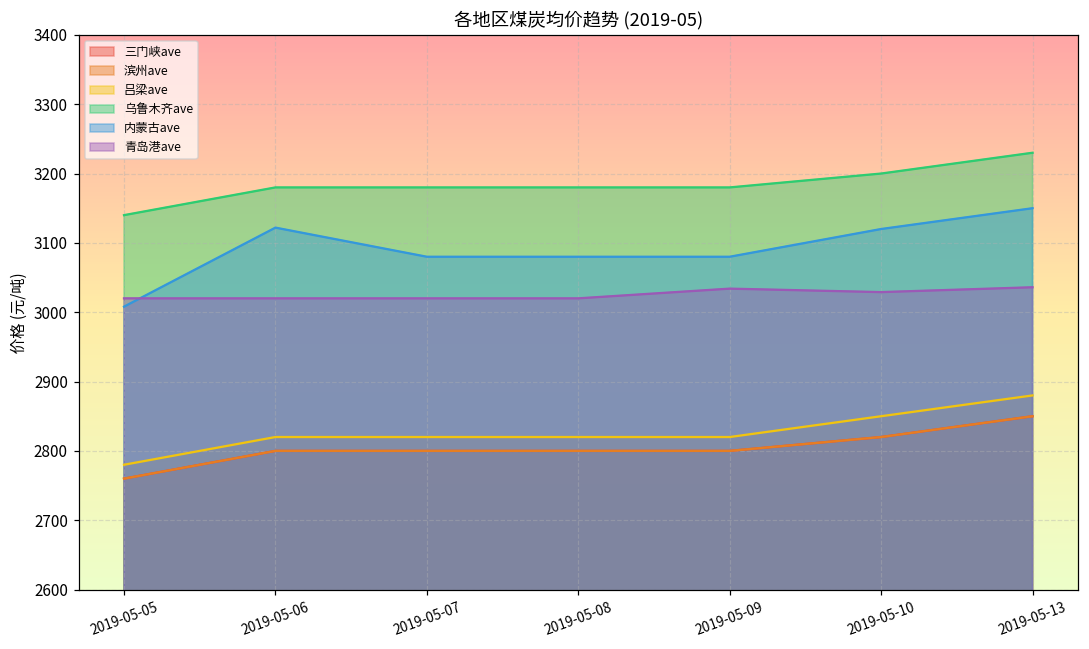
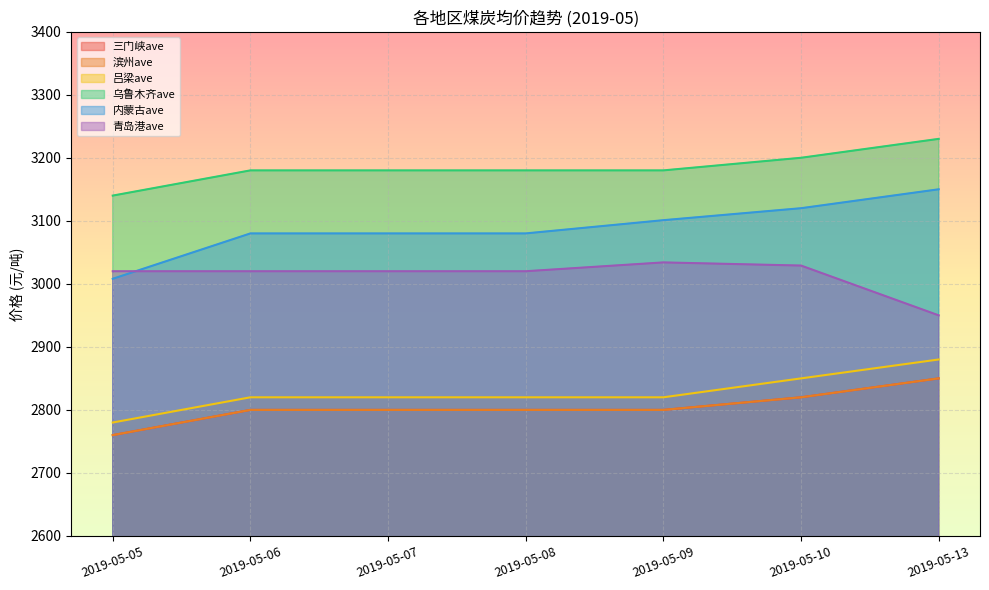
  {
    "乌鲁木齐ave": {
      "2019-05-05": 3140,
      "2019-05-06": 3180,
      "2019-05-07": 3180,
      "2019-05-08": 3180,
      "2019-05-09": 3180,
      "2019-05-10": 3200,
      "2019-05-13": 3230
    },
    "内蒙古ave": {
      "2019-05-05": 3010,
-     "2019-05-06": 3120,
+     "2019-05-06": 3080,
      "2019-05-07": 3080,
      "2019-05-08": 3080,
-     "2019-05-09": 3080,
+     "2019-05-09": 3100,
      "2019-05-10": 3120,
      "2019-05-13": 3150
    },
    "青岛港ave": {
      "2019-05-05": 3020,
      "2019-05-06": 3020,
      "2019-05-07": 3020,
      "2019-05-08": 3020,
      "2019-05-09": 3030,
      "2019-05-10": 3030,
-     "2019-05-13": 3040
+     "2019-05-13": 2950
    }
  }
